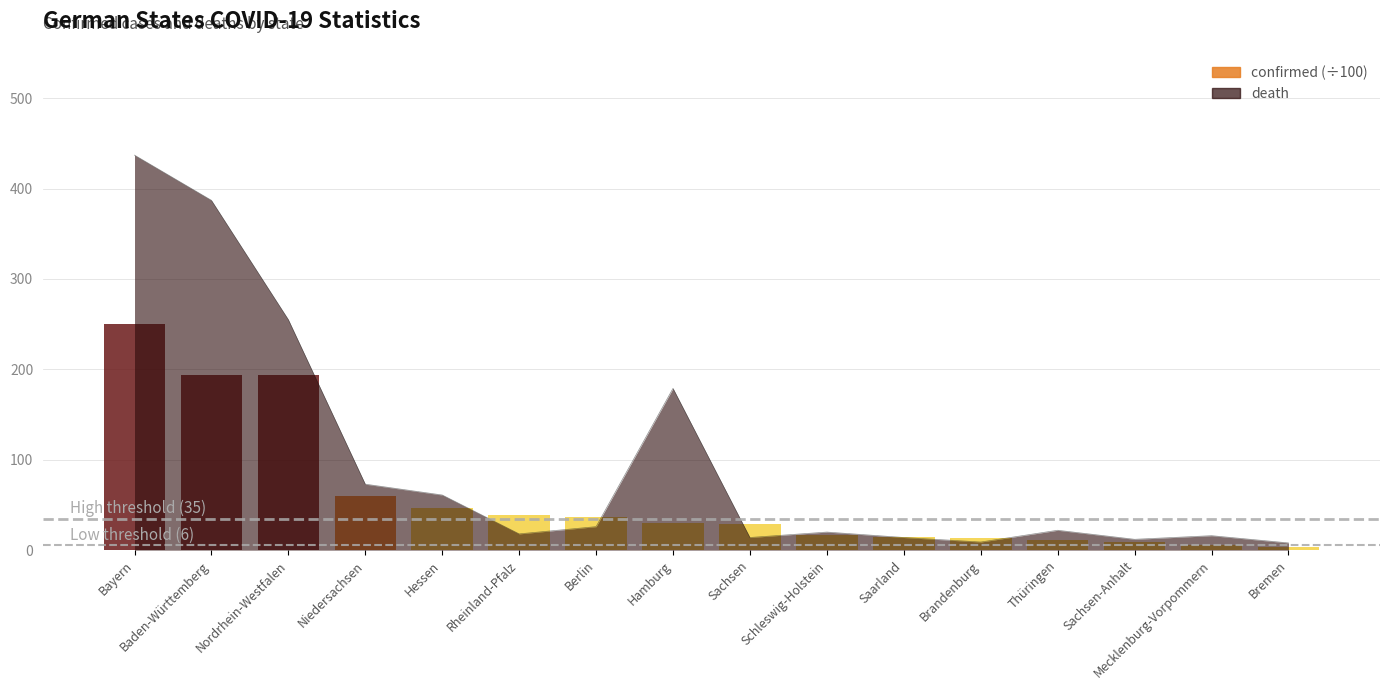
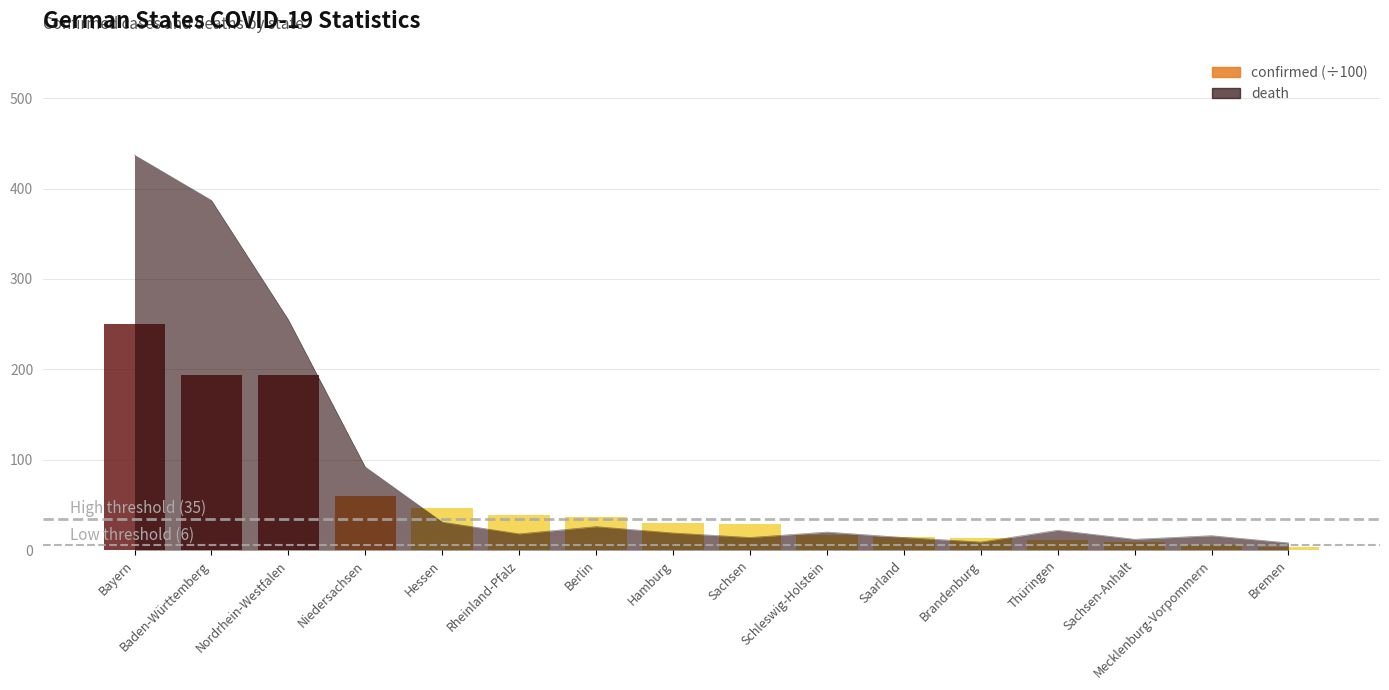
  {
    "death": {
      "Bayern": 440,
      "Baden-Württemberg": 390,
      "Nordrhein-Westfalen": 260,
-     "Niedersachsen": 70,
-     "Hessen": 60,
+     "Niedersachsen": 90,
+     "Hessen": 30,
      "Rheinland-Pfalz": 20,
      "Berlin": 30,
-     "Hamburg": 180,
+     "Hamburg": 20,
      "Sachsen": 10,
      "Schleswig-Holstein": 20,
      "Brandenburg": 10,
      "Thüringen": 20,
      "Mecklenburg-Vorpommern": 20,
      "Bremen": 10
    }
  }
